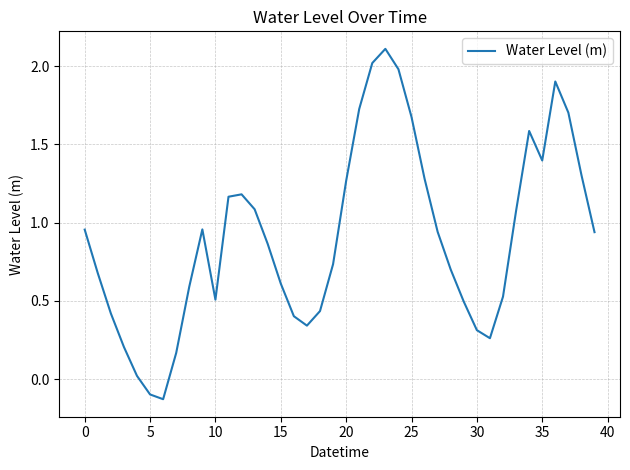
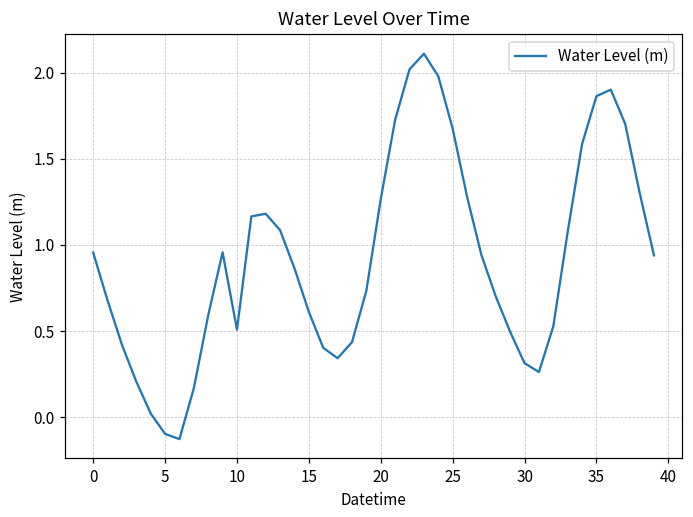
  {
    "0": 0.96,
    "5": -0.10,
    "10": 0.51,
    "15": 0.61,
    "20": 1.27,
    "25": 1.67,
    "30": 0.31,
-   "35": 1.40
+   "35": 1.86
  }
